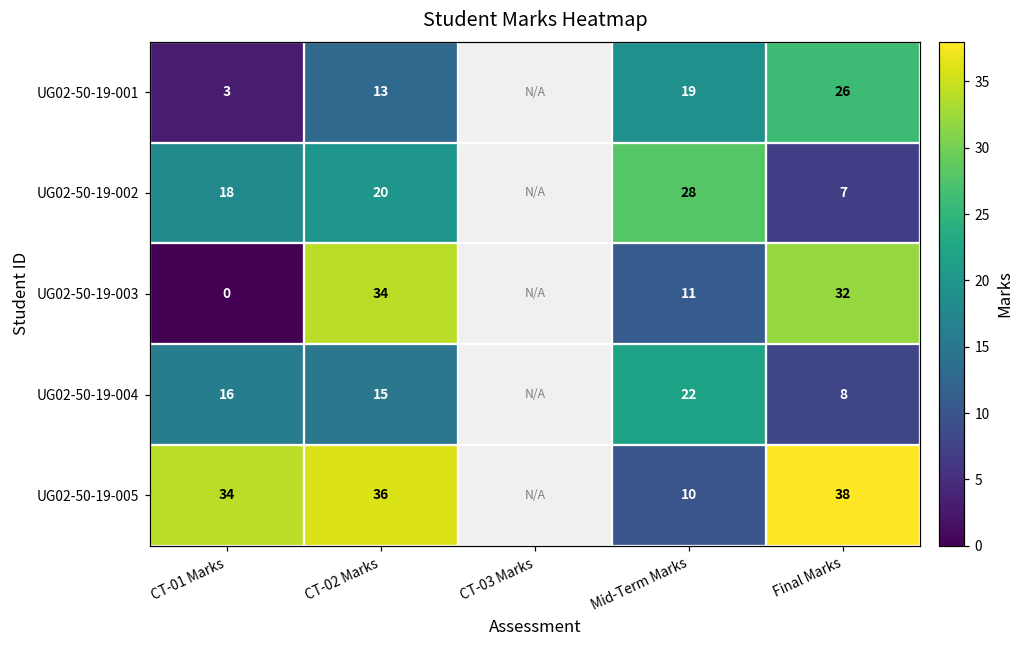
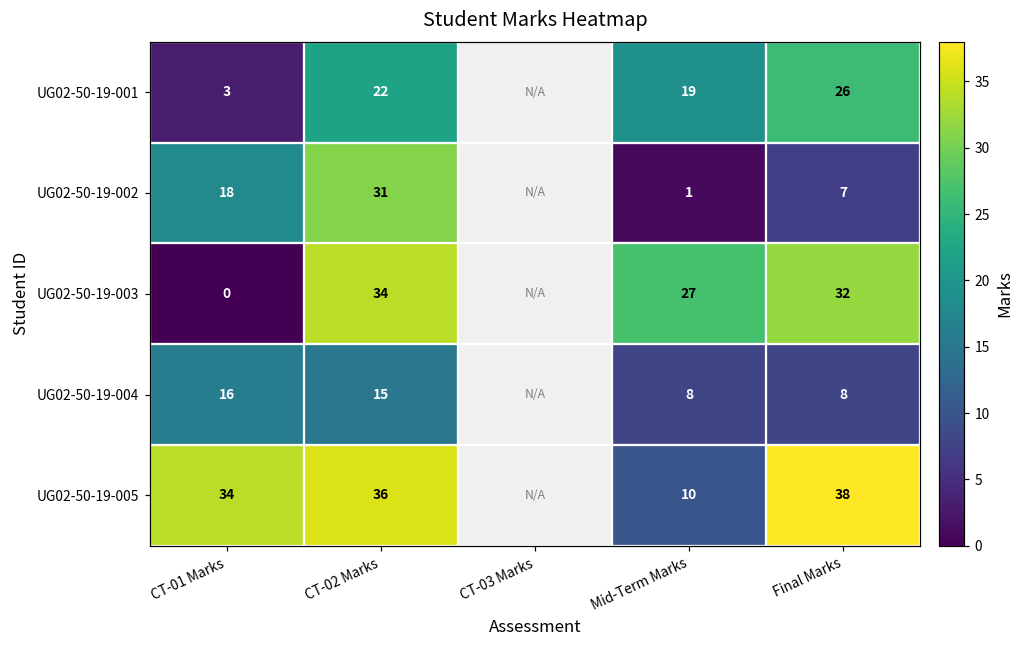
  {
    "UG02-50-19-001": {
      "CT-01 Marks": 3,
-     "CT-02 Marks": 13,
+     "CT-02 Marks": 22,
      "Mid-Term Marks": 19,
      "Final Marks": 26
    },
    "UG02-50-19-002": {
      "CT-01 Marks": 18,
-     "CT-02 Marks": 20,
-     "Mid-Term Marks": 28,
+     "CT-02 Marks": 31,
+     "Mid-Term Marks": 1,
      "Final Marks": 7
    },
    "UG02-50-19-003": {
      "CT-01 Marks": 0,
      "CT-02 Marks": 34,
-     "Mid-Term Marks": 11,
+     "Mid-Term Marks": 27,
      "Final Marks": 32
    },
    "UG02-50-19-004": {
      "CT-01 Marks": 16,
      "CT-02 Marks": 15,
-     "Mid-Term Marks": 22,
+     "Mid-Term Marks": 8,
      "Final Marks": 8
    },
    "UG02-50-19-005": {
      "CT-01 Marks": 34,
      "CT-02 Marks": 36,
      "Mid-Term Marks": 10,
      "Final Marks": 38
    }
  }
